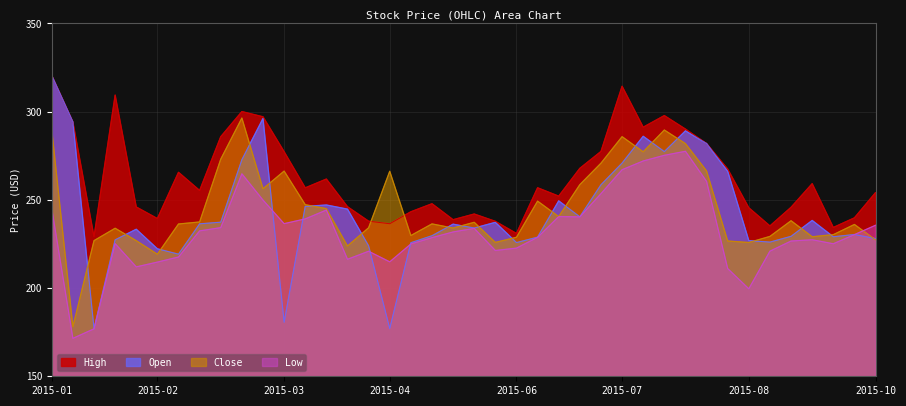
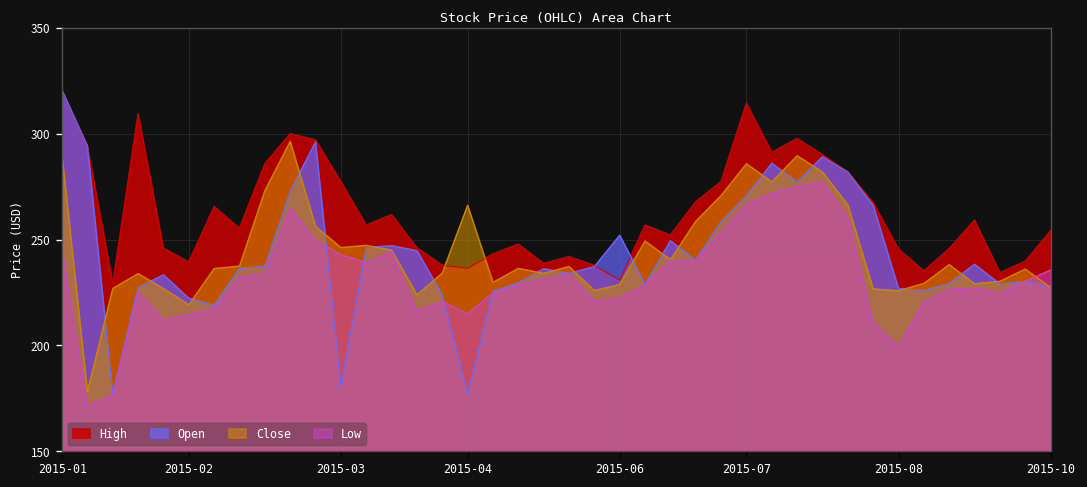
  {
    "High": {
      "2015-02": 239,
      "2015-03": 277,
      "2015-04": 236,
      "2015-06": 231,
      "2015-07": 314,
      "2015-08": 246,
      "2015-10": 254
    },
    "Open": {
      "2015-02": 222,
      "2015-03": 181,
      "2015-04": 177,
-     "2015-06": 226,
+     "2015-06": 252,
      "2015-07": 271
    },
    "Close": {
      "2015-01": 290,
      "2015-02": 219,
-     "2015-03": 266,
+     "2015-03": 246,
      "2015-04": 266,
      "2015-06": 229,
      "2015-07": 286
    },
    "Low": {
      "2015-01": 245,
      "2015-02": 215,
-     "2015-03": 237,
+     "2015-03": 243,
      "2015-04": 215,
      "2015-06": 223,
      "2015-07": 267,
      "2015-08": 200,
      "2015-10": 236
    }
  }
